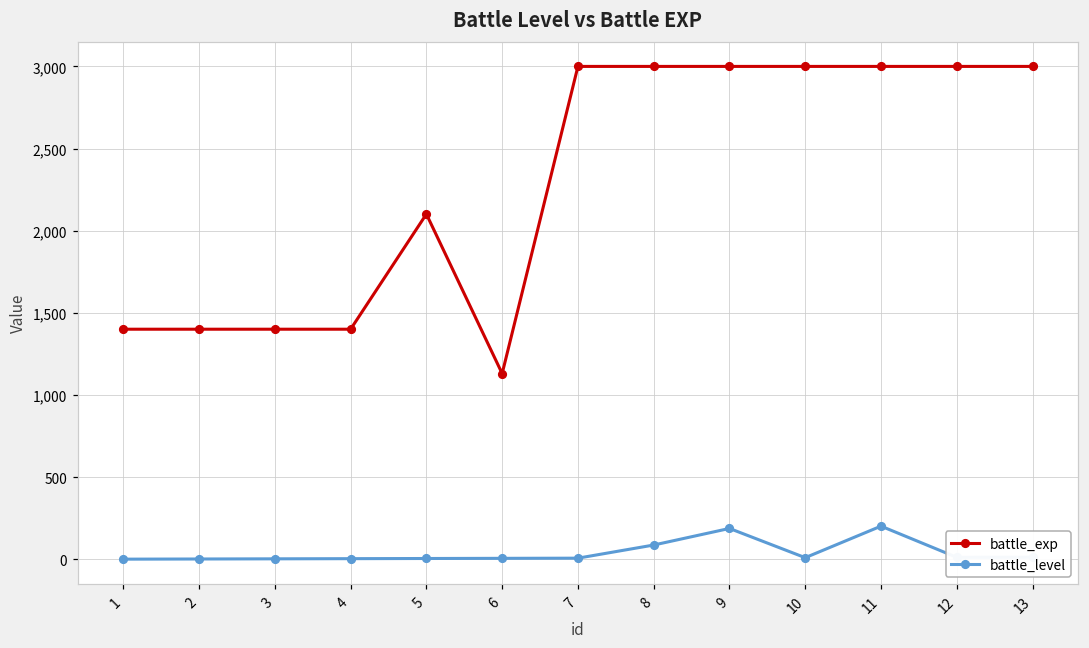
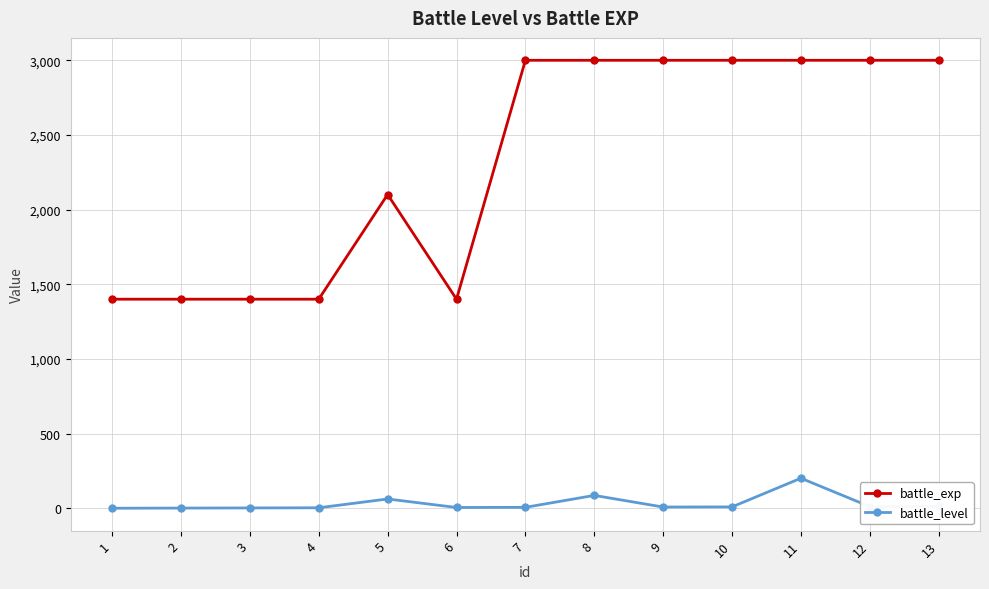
  {
    "battle_exp": {
      "1": "1,400",
      "2": "1,400",
      "3": "1,400",
      "4": "1,400",
      "5": "2,100",
-     "6": "1,130",
+     "6": "1,400",
      "7": "3,000",
      "8": "3,000",
      "9": "3,000",
      "10": "3,000",
      "11": "3,000",
      "12": "3,000",
      "13": "3,000"
    },
    "battle_level": {
      "1": "0",
      "2": "0",
      "3": "0",
      "4": "0",
-     "5": "0",
+     "5": "60",
      "6": "10",
      "7": "10",
      "8": "90",
-     "9": "190",
+     "9": "10",
      "10": "10",
      "11": "200"
    }
  }
